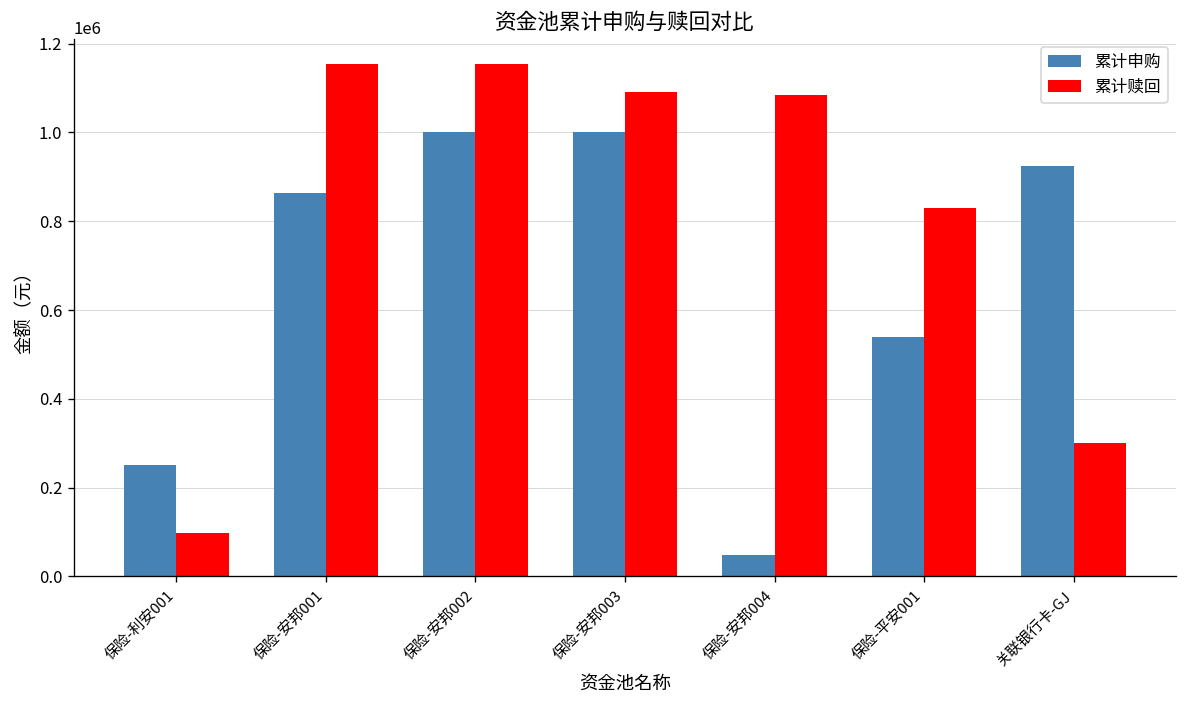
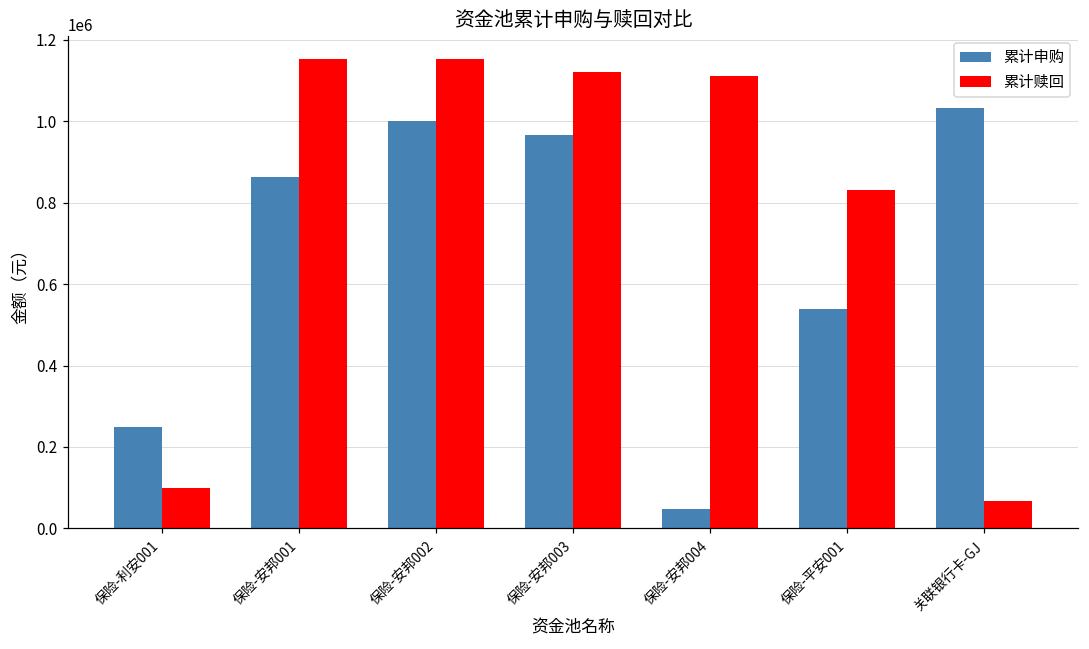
  {
    "累计申购": {
      "保险-利安001": 250000,
      "保险-安邦001": 860000,
      "保险-安邦002": 1000000,
-     "保险-安邦003": 1000000,
+     "保险-安邦003": 970000,
      "保险-安邦004": 50000,
      "保险-平安001": 540000,
-     "关联银行卡-GJ": 930000
+     "关联银行卡-GJ": 1030000
    },
    "累计赎回": {
      "保险-利安001": 100000,
      "保险-安邦001": 1150000,
      "保险-安邦002": 1150000,
-     "保险-安邦003": 1090000,
-     "保险-安邦004": 1080000,
+     "保险-安邦003": 1120000,
+     "保险-安邦004": 1110000,
      "保险-平安001": 830000,
-     "关联银行卡-GJ": 300000
+     "关联银行卡-GJ": 70000
    }
  }
